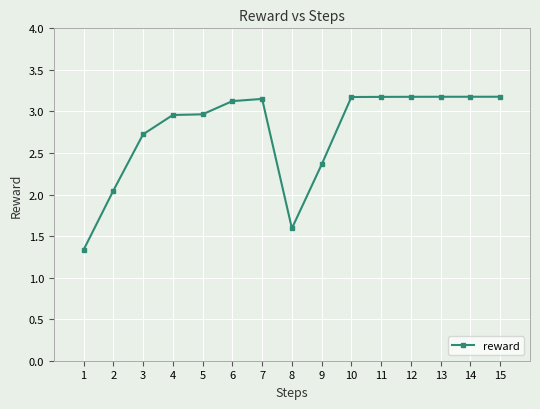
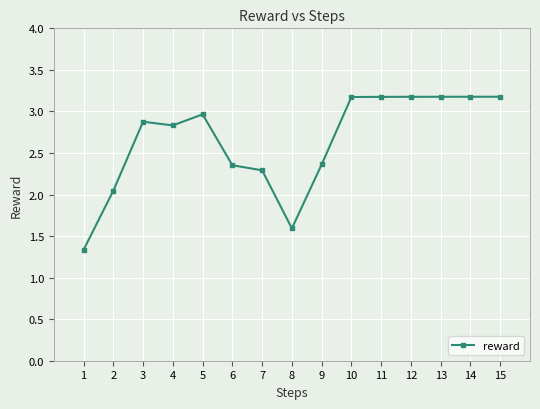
  {
    "1": 1.3,
    "2": 2.0,
-   "3": 2.7,
-   "4": 3.0,
+   "3": 2.9,
+   "4": 2.8,
    "5": 3.0,
-   "6": 3.1,
-   "7": 3.2,
+   "6": 2.4,
+   "7": 2.3,
    "8": 1.6,
    "9": 2.4,
    "10": 3.2,
    "11": 3.2,
    "12": 3.2,
    "13": 3.2,
    "14": 3.2,
    "15": 3.2
  }
